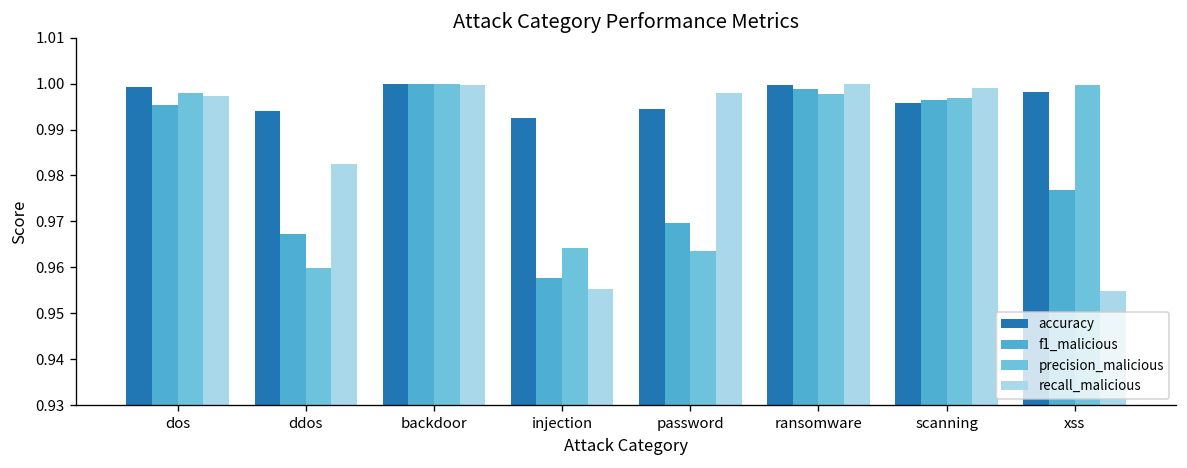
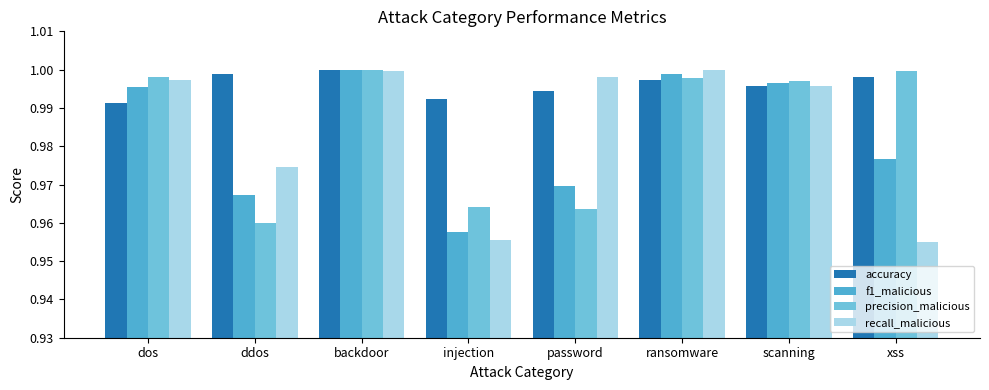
  {
    "accuracy": {
-     "dos": 0.999,
-     "ddos": 0.994,
+     "dos": 0.991,
+     "ddos": 0.999,
      "backdoor": 1.000,
      "injection": 0.992,
      "password": 0.994,
-     "ransomware": 1.000,
+     "ransomware": 0.997,
      "scanning": 0.996,
      "xss": 0.998
    },
    "recall_malicious": {
      "dos": 0.997,
-     "ddos": 0.982,
+     "ddos": 0.975,
      "backdoor": 1.000,
      "injection": 0.955,
      "password": 0.998,
      "ransomware": 1.000,
-     "scanning": 0.999,
+     "scanning": 0.996,
      "xss": 0.955
    }
  }
